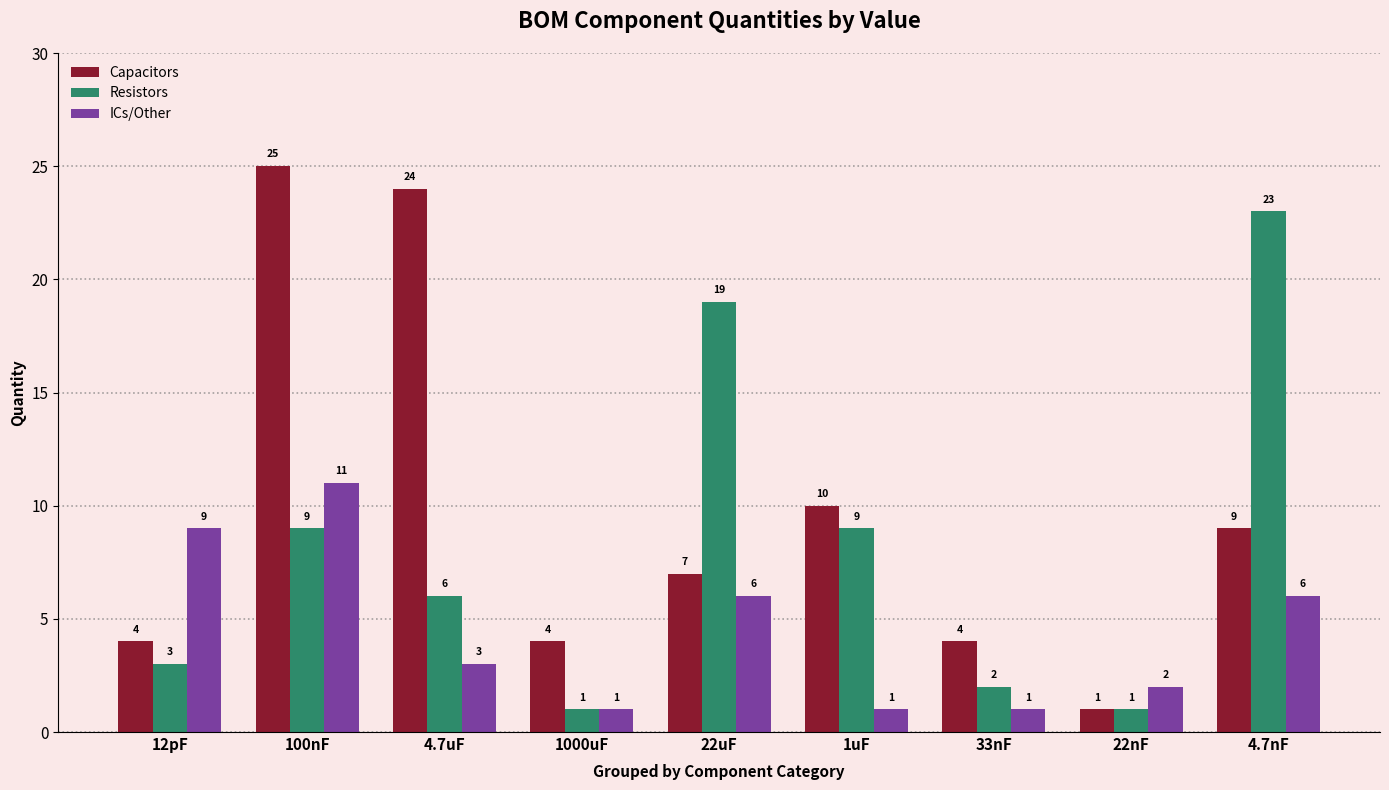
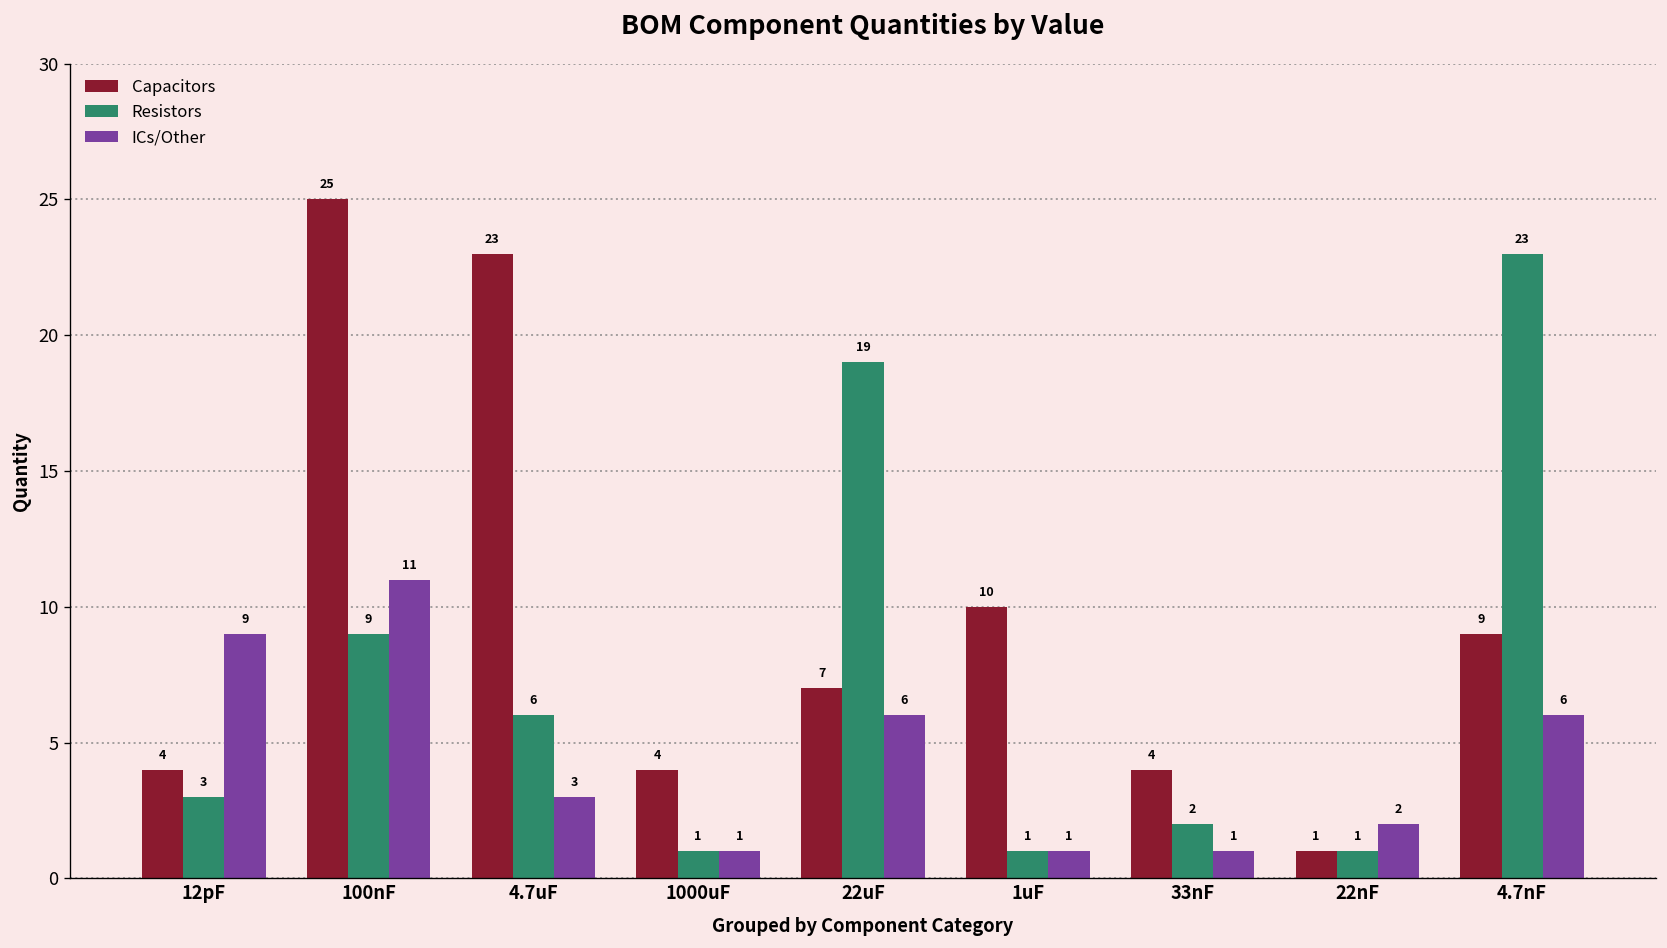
  {
    "Capacitors": {
      "12pF": 4,
      "100nF": 25,
-     "4.7uF": 24,
+     "4.7uF": 23,
      "1000uF": 4,
      "22uF": 7,
      "1uF": 10,
      "33nF": 4,
      "22nF": 1,
      "4.7nF": 9
    },
    "Resistors": {
      "12pF": 3,
      "100nF": 9,
      "4.7uF": 6,
      "1000uF": 1,
      "22uF": 19,
-     "1uF": 9,
+     "1uF": 1,
      "33nF": 2,
      "22nF": 1,
      "4.7nF": 23
    },
    "ICs/Other": {
      "12pF": 9,
      "100nF": 11,
      "4.7uF": 3,
      "1000uF": 1,
      "22uF": 6,
      "1uF": 1,
      "33nF": 1,
      "22nF": 2,
      "4.7nF": 6
    }
  }
